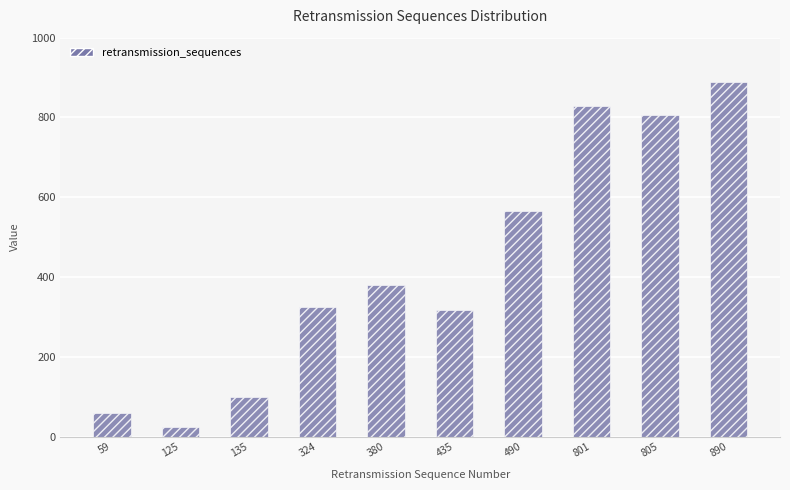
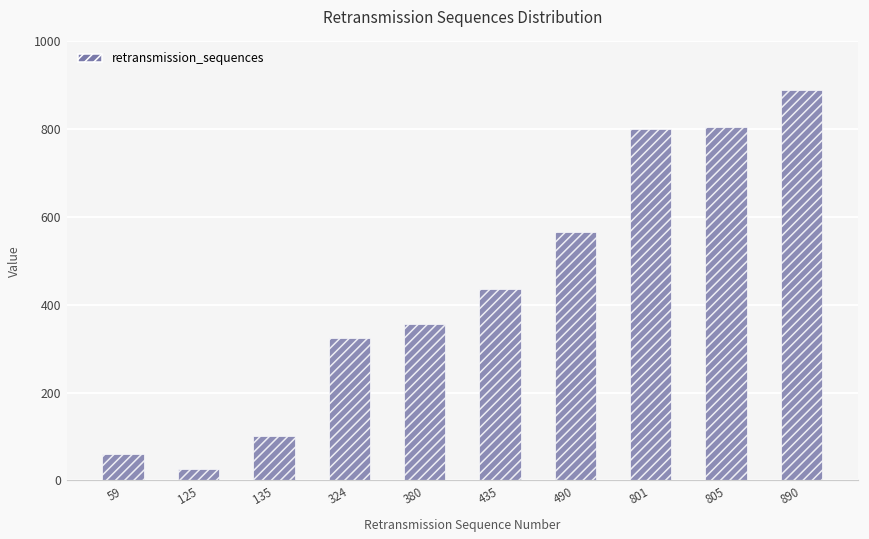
  {
    "59": 60,
    "125": 30,
    "135": 100,
    "324": 320,
-   "380": 380,
-   "435": 320,
+   "380": 360,
+   "435": 440,
    "490": 570,
-   "801": 830,
+   "801": 800,
    "805": 810,
    "890": 890
  }
